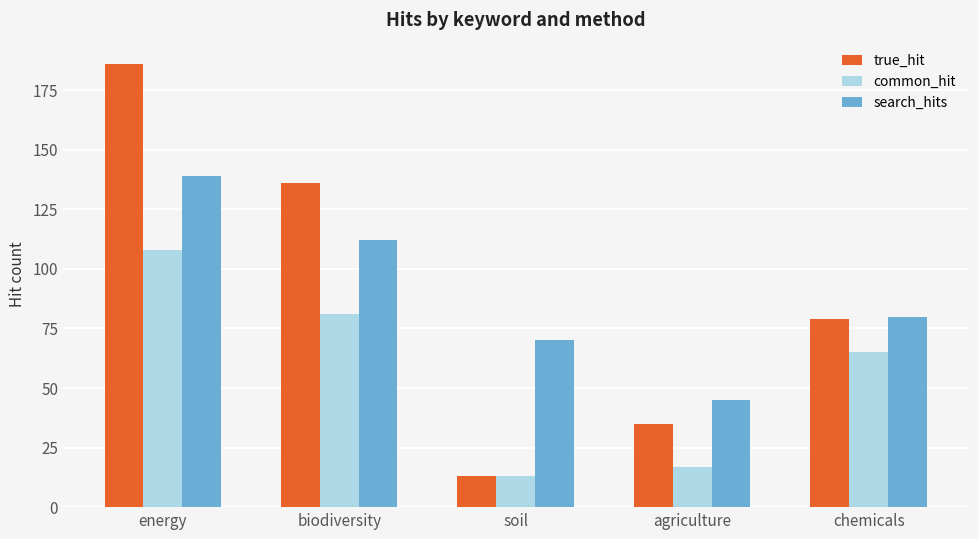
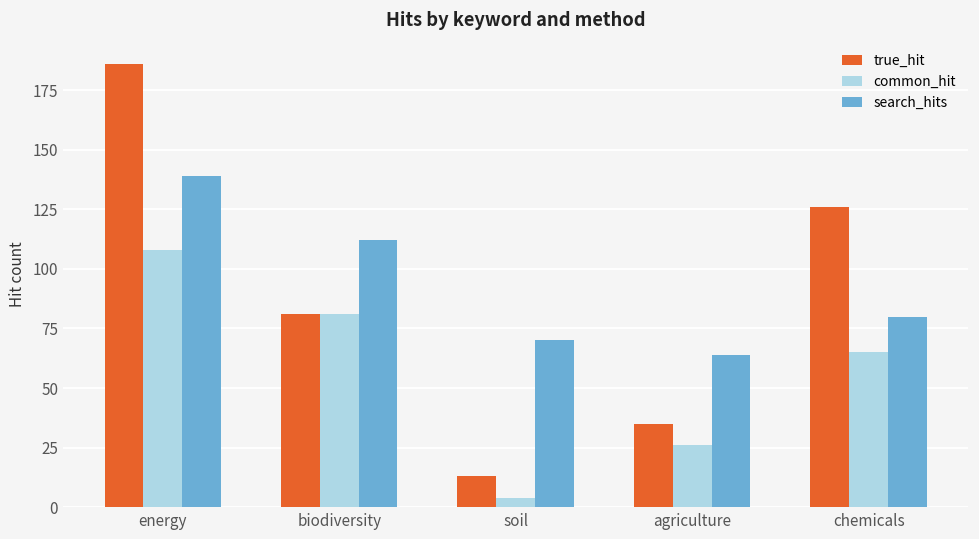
  {
    "true_hit": {
      "energy": 186,
-     "biodiversity": 136,
+     "biodiversity": 81,
      "soil": 13,
      "agriculture": 35,
-     "chemicals": 79
+     "chemicals": 126
    },
    "common_hit": {
      "energy": 108,
      "biodiversity": 81,
-     "soil": 13,
-     "agriculture": 17,
+     "soil": 4,
+     "agriculture": 26,
      "chemicals": 65
    },
    "search_hits": {
      "energy": 139,
      "biodiversity": 112,
      "soil": 70,
-     "agriculture": 45,
+     "agriculture": 64,
      "chemicals": 80
    }
  }
